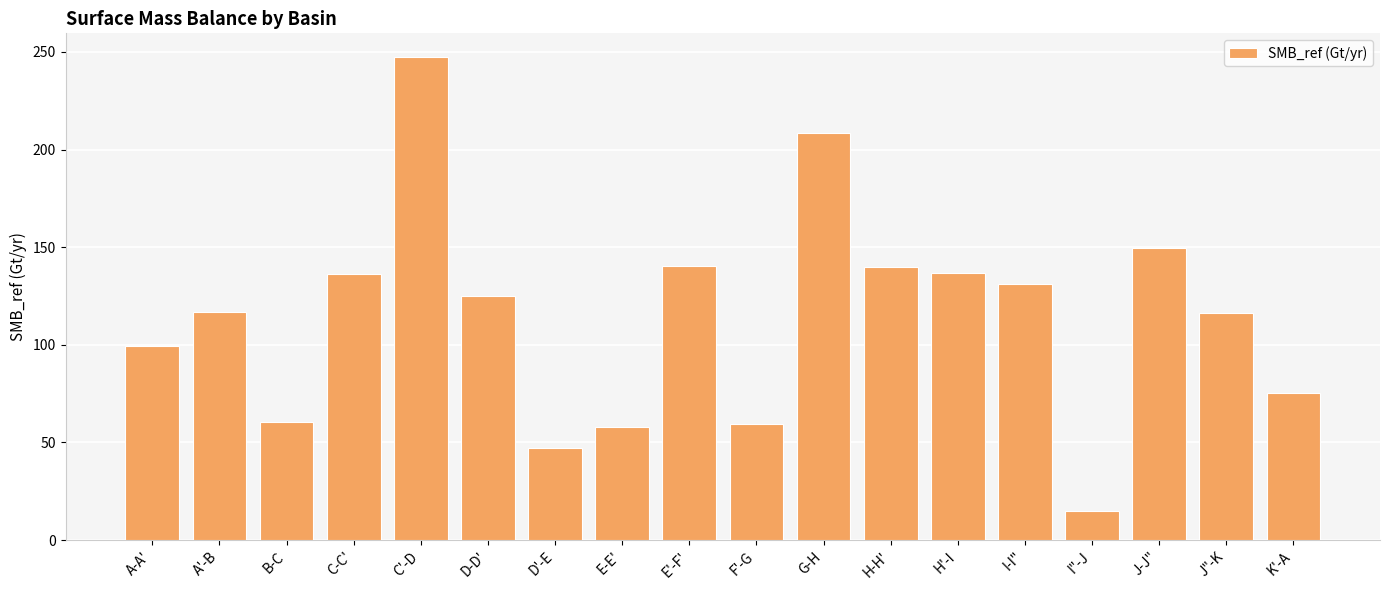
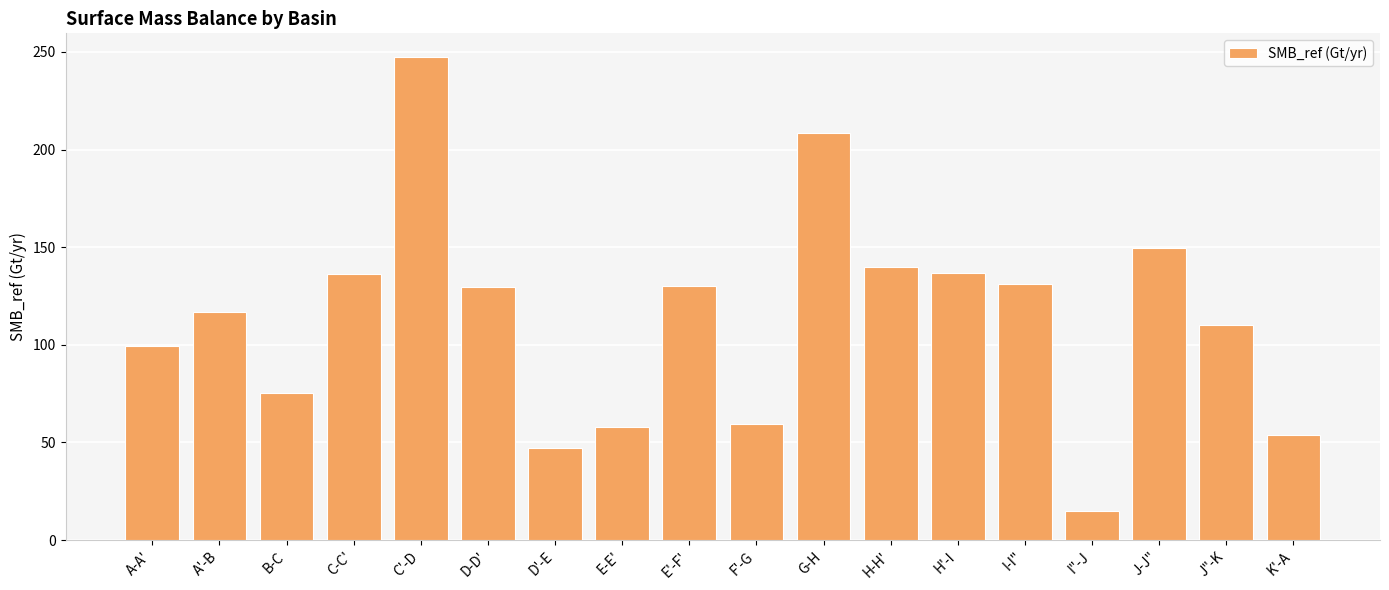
  {
    "A-A'": 99,
    "A'-B": 117,
-   "B-C": 61,
+   "B-C": 75,
    "C-C'": 136,
    "C'-D": 247,
-   "D-D'": 125,
+   "D-D'": 130,
    "D'-E": 47,
    "E-E'": 58,
-   "E'-F'": 140,
+   "E'-F'": 130,
    "F'-G": 59,
    "G-H": 209,
    "H-H'": 140,
    "H'-I": 137,
    "I-I\"": 131,
    "I\"-J": 15,
    "J-J\"": 149,
-   "J\"-K": 116,
-   "K'-A": 75
+   "J\"-K": 110,
+   "K'-A": 54
  }
